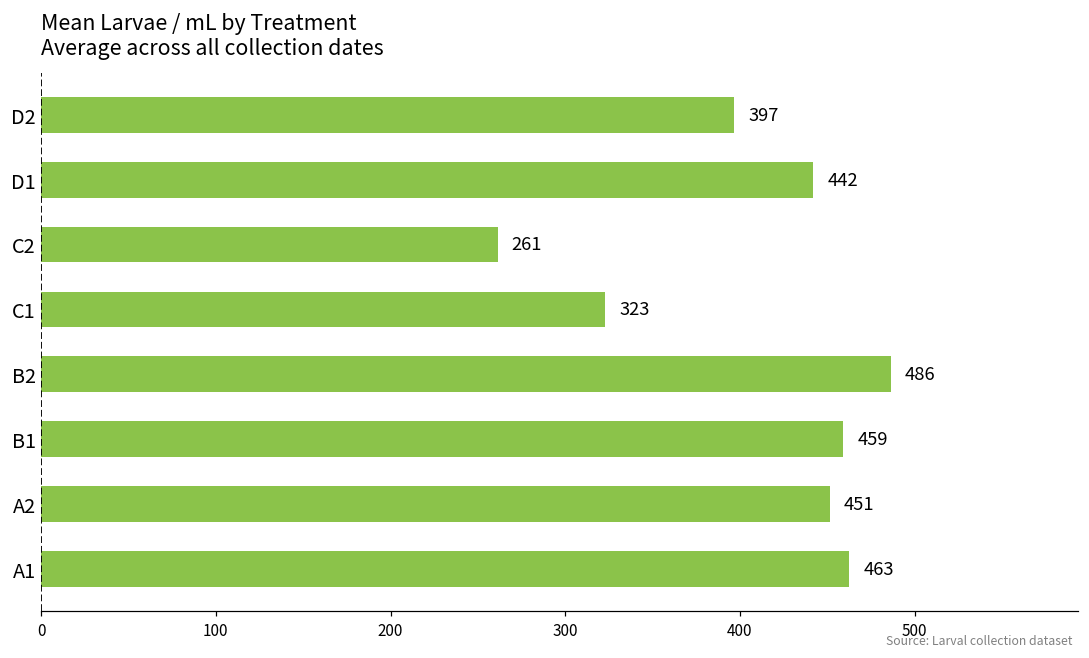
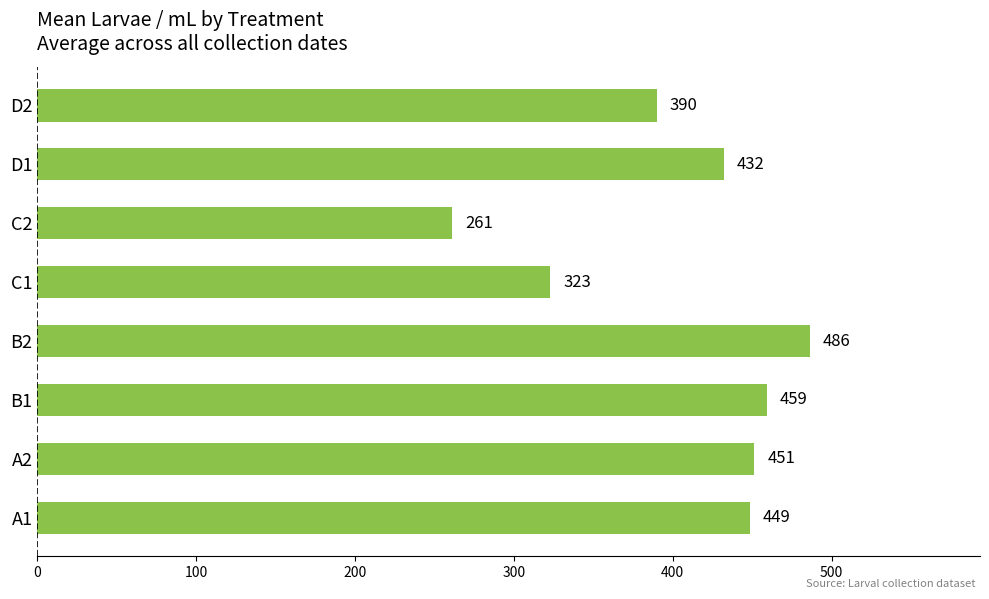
  {
-   "D2": 397,
-   "D1": 442,
+   "D2": 390,
+   "D1": 432,
    "C2": 261,
    "C1": 323,
    "B2": 486,
    "B1": 459,
    "A2": 451,
-   "A1": 463
+   "A1": 449
  }
